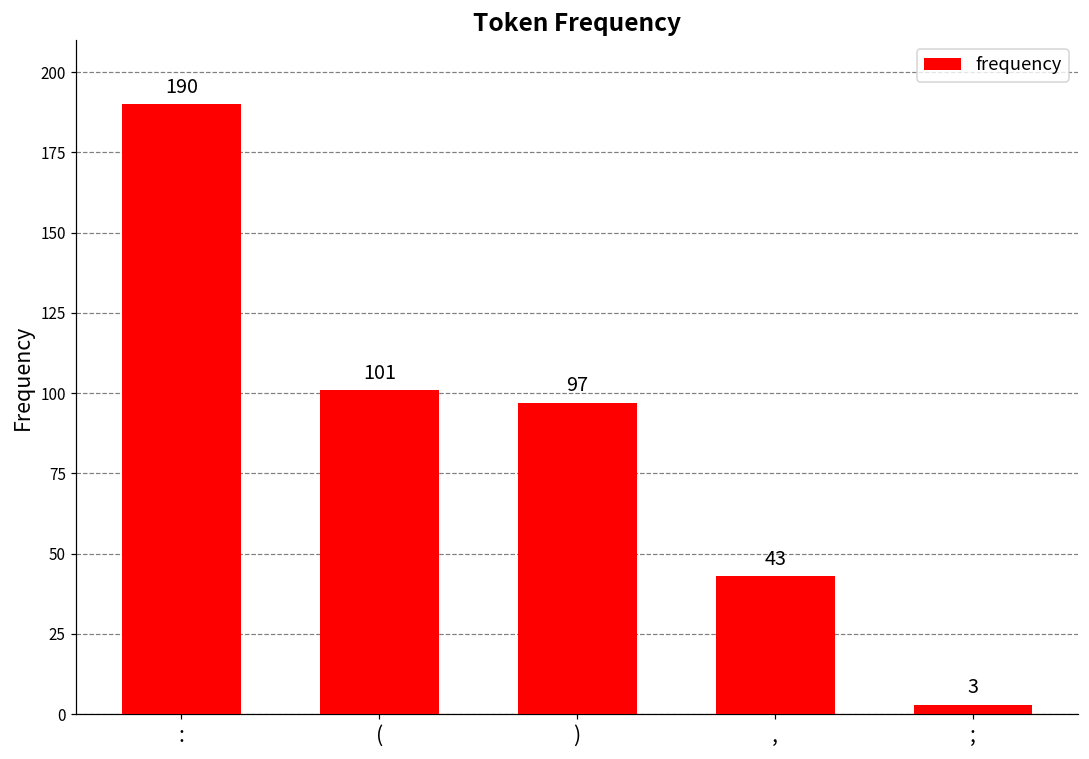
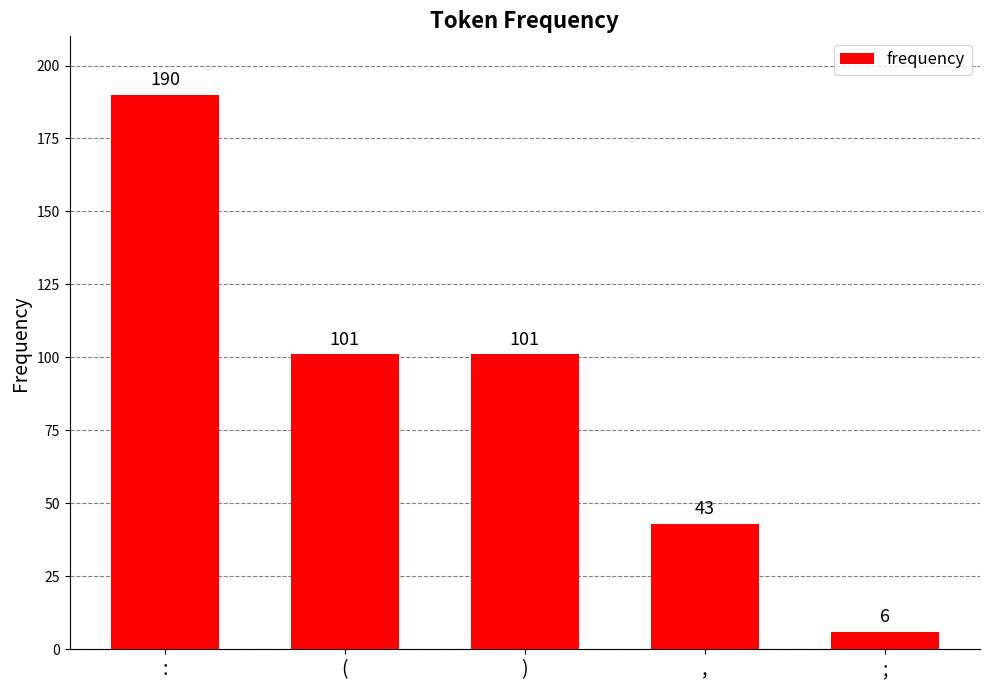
  {
    ":": 190,
    "(": 101,
-   ")": 97,
+   ")": 101,
    ",": 43,
-   ";": 3
+   ";": 6
  }
